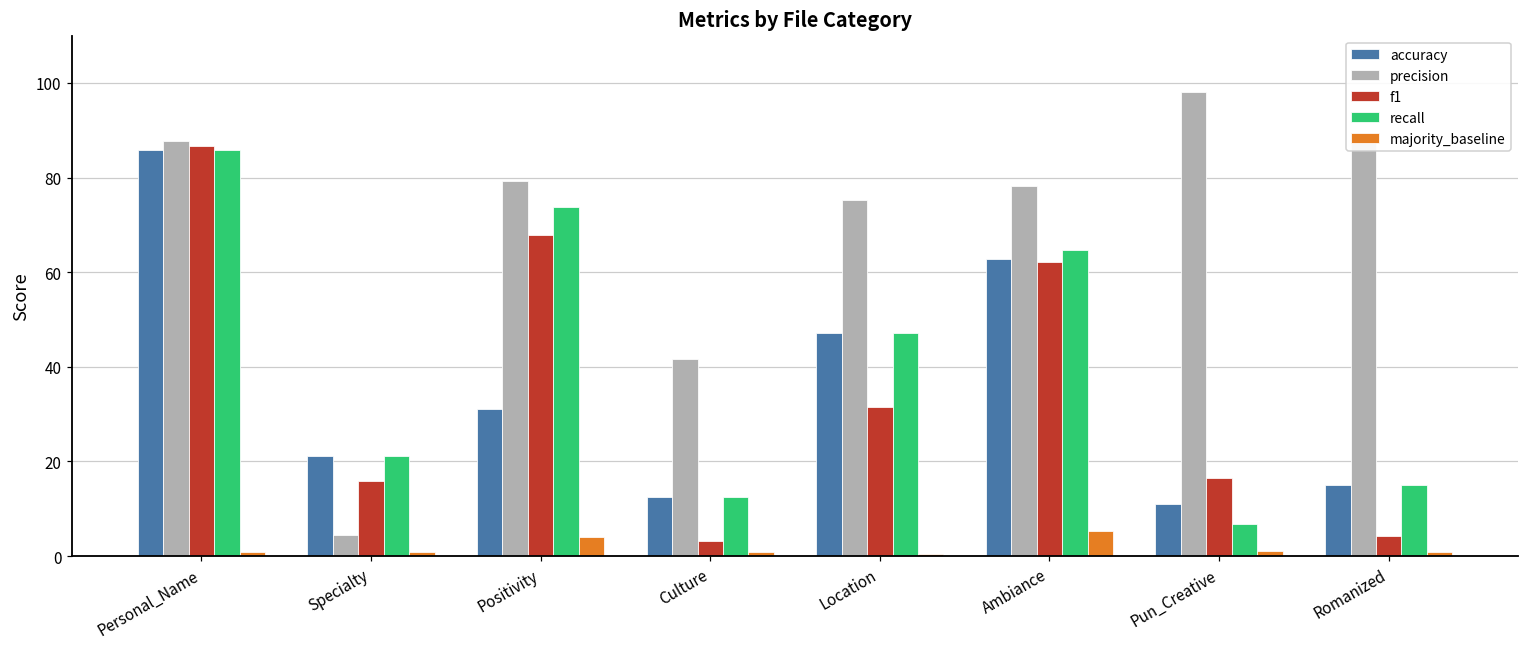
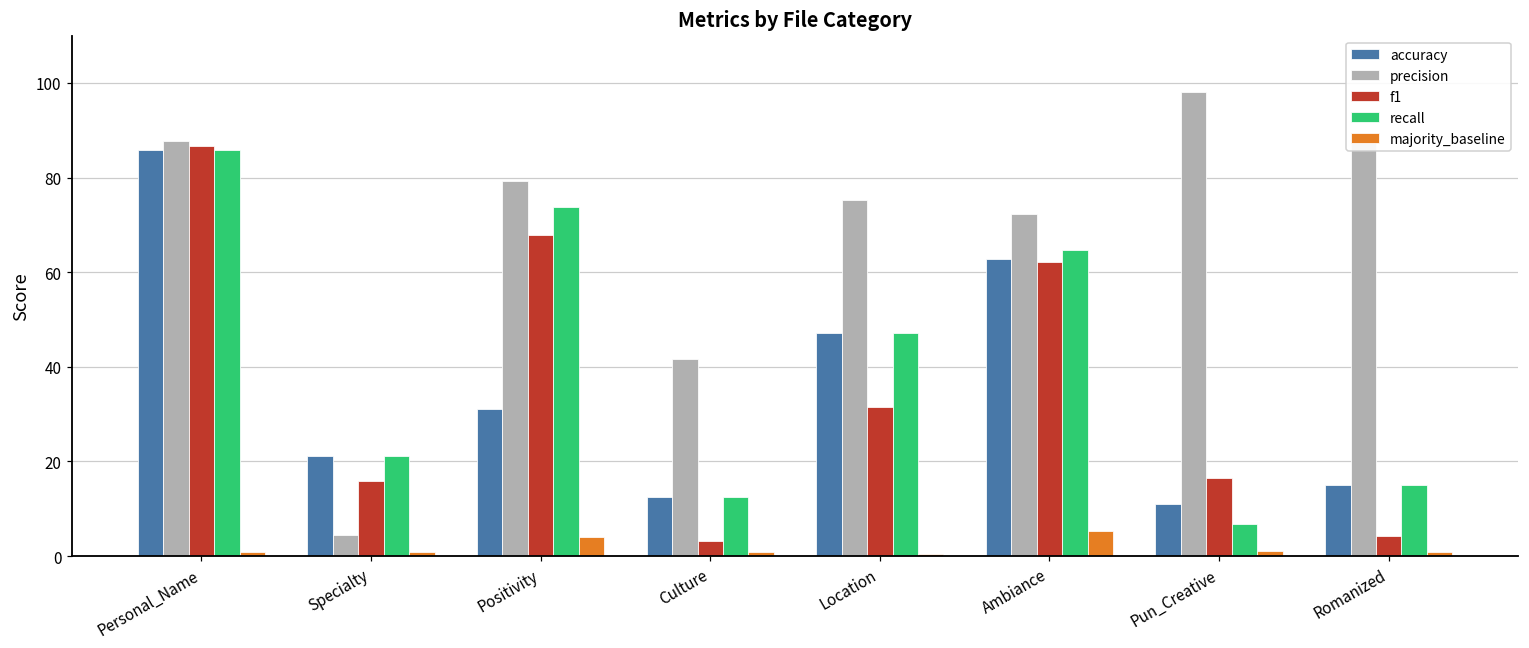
  {
    "accuracy": {
      "Personal_Name": 86,
      "Specialty": 21,
      "Positivity": 31,
      "Culture": 13,
      "Location": 47,
      "Ambiance": 63,
      "Pun_Creative": 11,
      "Romanized": 15
    },
    "precision": {
      "Personal_Name": 88,
      "Specialty": 5,
      "Positivity": 79,
      "Culture": 42,
      "Location": 75,
-     "Ambiance": 78,
+     "Ambiance": 72,
      "Pun_Creative": 98
    },
    "f1": {
      "Personal_Name": 87,
      "Specialty": 16,
      "Positivity": 68,
      "Culture": 3,
      "Location": 31,
      "Ambiance": 62,
      "Pun_Creative": 17,
      "Romanized": 4
    },
    "recall": {
      "Personal_Name": 86,
      "Specialty": 21,
      "Positivity": 74,
      "Culture": 13,
      "Location": 47,
      "Ambiance": 65,
      "Pun_Creative": 7,
      "Romanized": 15
    },
    "majority_baseline": {
      "Personal_Name": 1,
      "Specialty": 1,
      "Positivity": 4,
      "Culture": 1,
      "Ambiance": 5,
      "Pun_Creative": 1,
      "Romanized": 1
    }
  }
